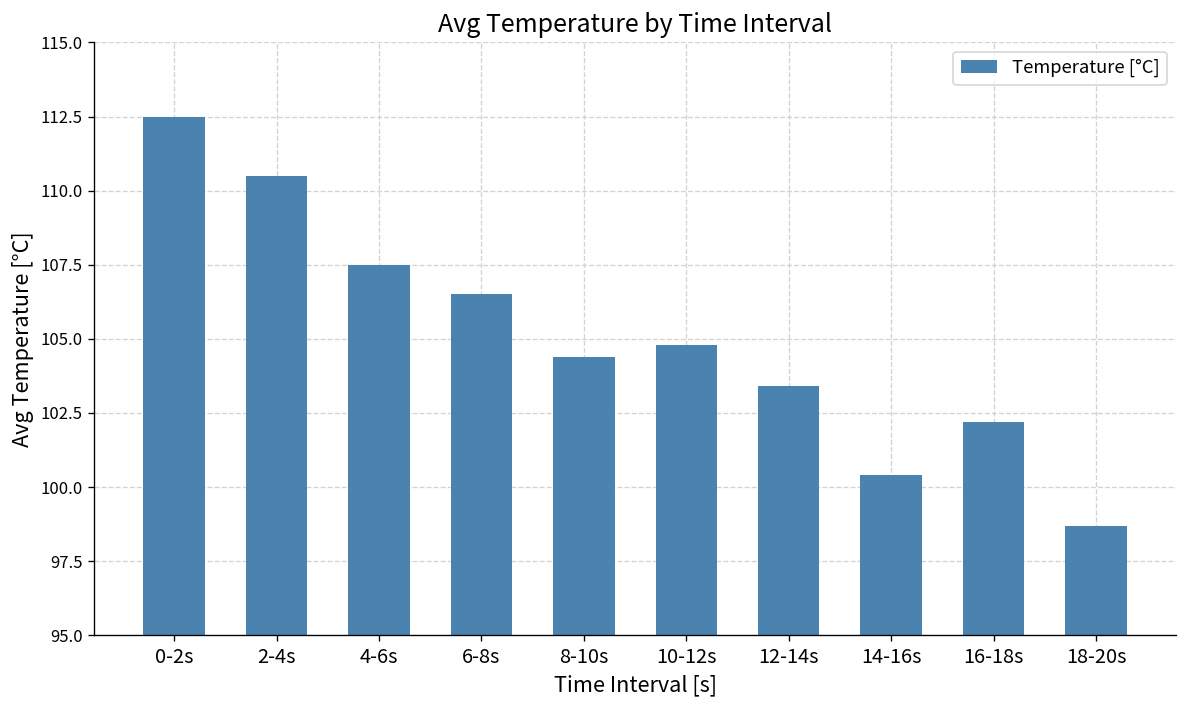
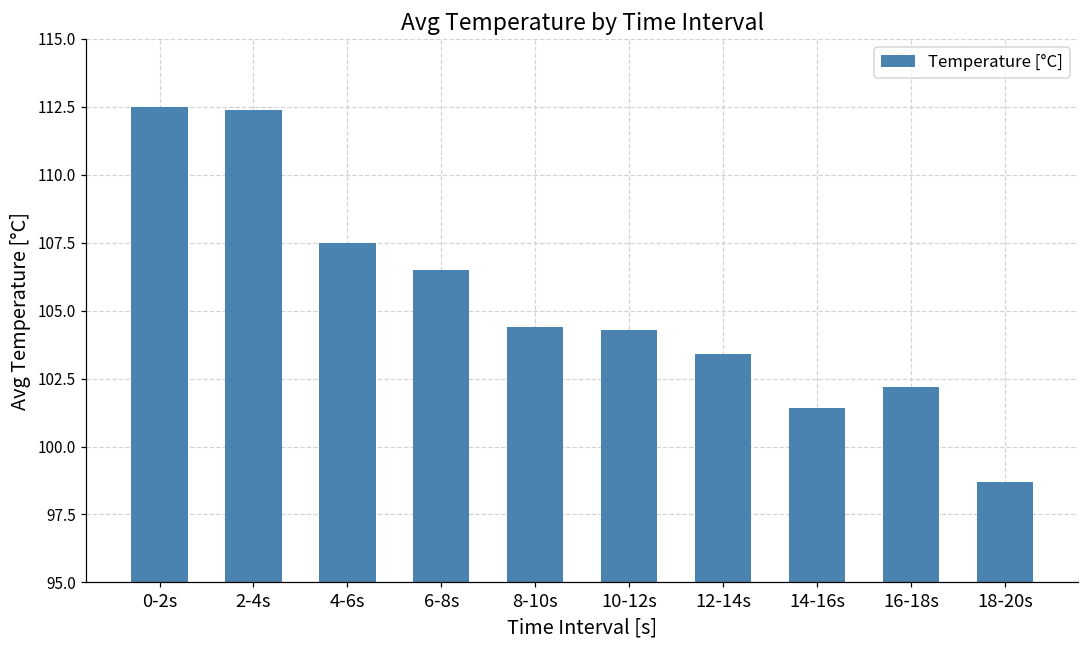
  {
    "0-2s": 112.5,
-   "2-4s": 110.5,
+   "2-4s": 112.4,
    "4-6s": 107.5,
    "6-8s": 106.5,
    "8-10s": 104.4,
-   "10-12s": 104.8,
+   "10-12s": 104.3,
    "12-14s": 103.4,
-   "14-16s": 100.4,
+   "14-16s": 101.4,
    "16-18s": 102.2,
    "18-20s": 98.7
  }
